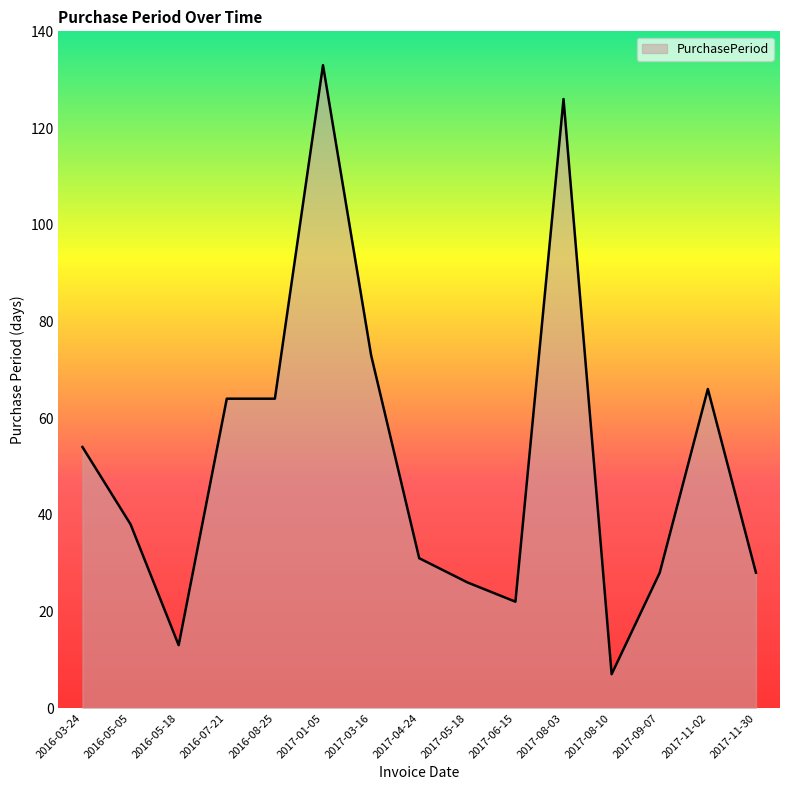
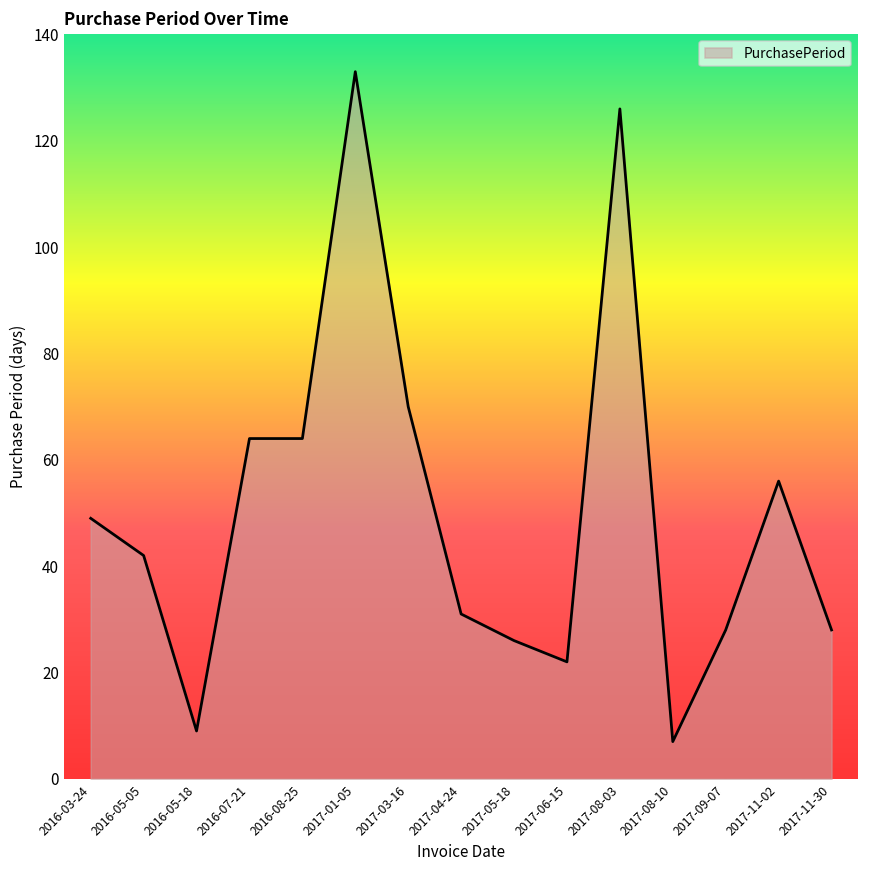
  {
-   "2016-03-24": 54,
-   "2016-05-05": 38,
-   "2016-05-18": 13,
+   "2016-03-24": 49,
+   "2016-05-05": 42,
+   "2016-05-18": 9,
    "2016-07-21": 64,
    "2016-08-25": 64,
    "2017-01-05": 133,
-   "2017-03-16": 73,
+   "2017-03-16": 70,
    "2017-04-24": 31,
    "2017-05-18": 26,
    "2017-06-15": 22,
    "2017-08-03": 126,
    "2017-08-10": 7,
    "2017-09-07": 28,
-   "2017-11-02": 66,
+   "2017-11-02": 56,
    "2017-11-30": 28
  }
